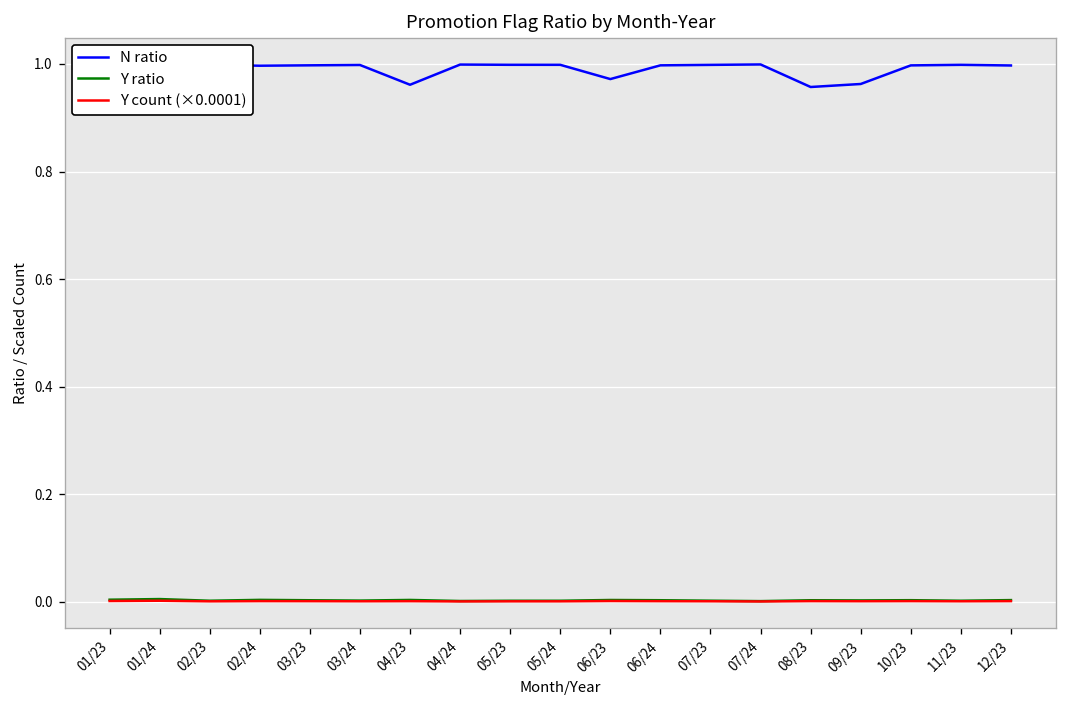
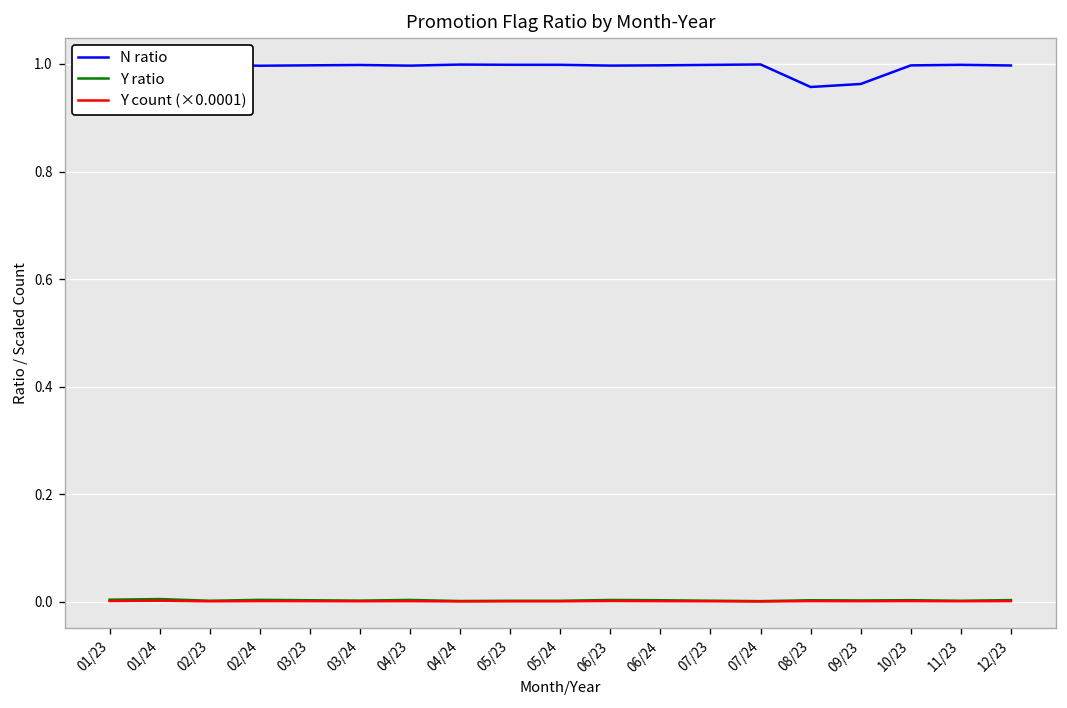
  {
    "N ratio": {
      "02/24": 1.00,
      "03/23": 1.00,
      "03/24": 1.00,
-     "04/23": 0.96,
+     "04/23": 1.00,
      "04/24": 1.00,
      "05/23": 1.00,
      "05/24": 1.00,
-     "06/23": 0.97,
+     "06/23": 1.00,
      "06/24": 1.00,
      "07/23": 1.00,
      "07/24": 1.00,
      "08/23": 0.96,
      "09/23": 0.96,
      "10/23": 1.00,
      "11/23": 1.00,
      "12/23": 1.00
    }
  }
